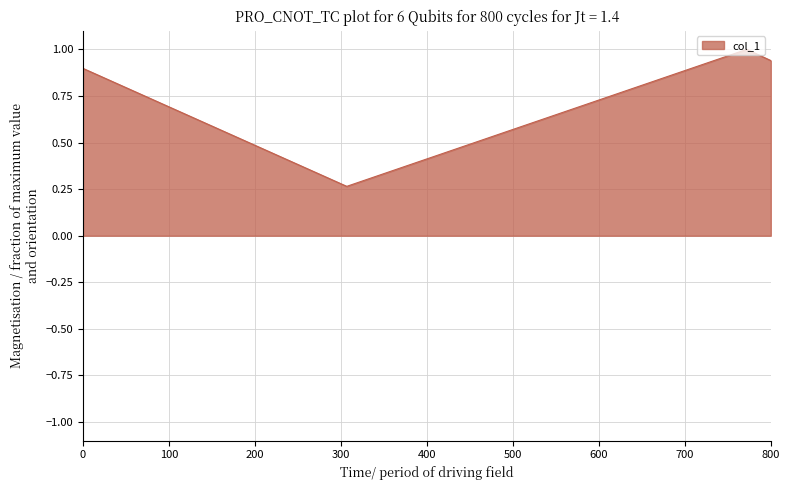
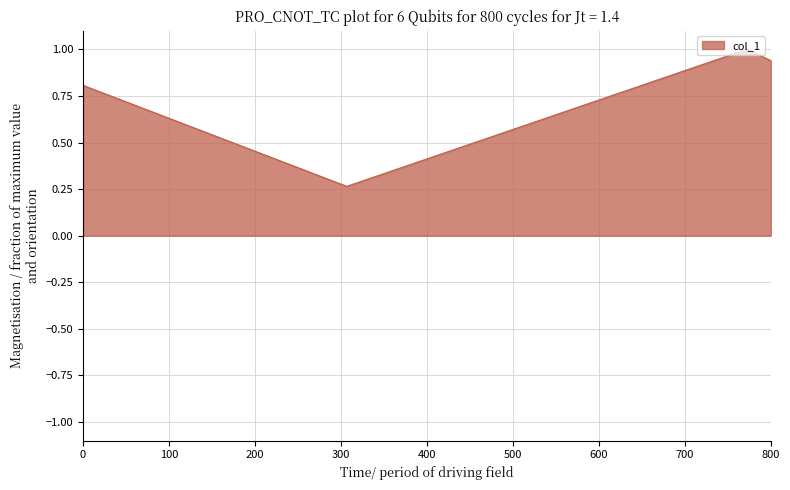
  {
-   "0": 0.90,
+   "0": 0.81,
    "800": 0.94
  }
